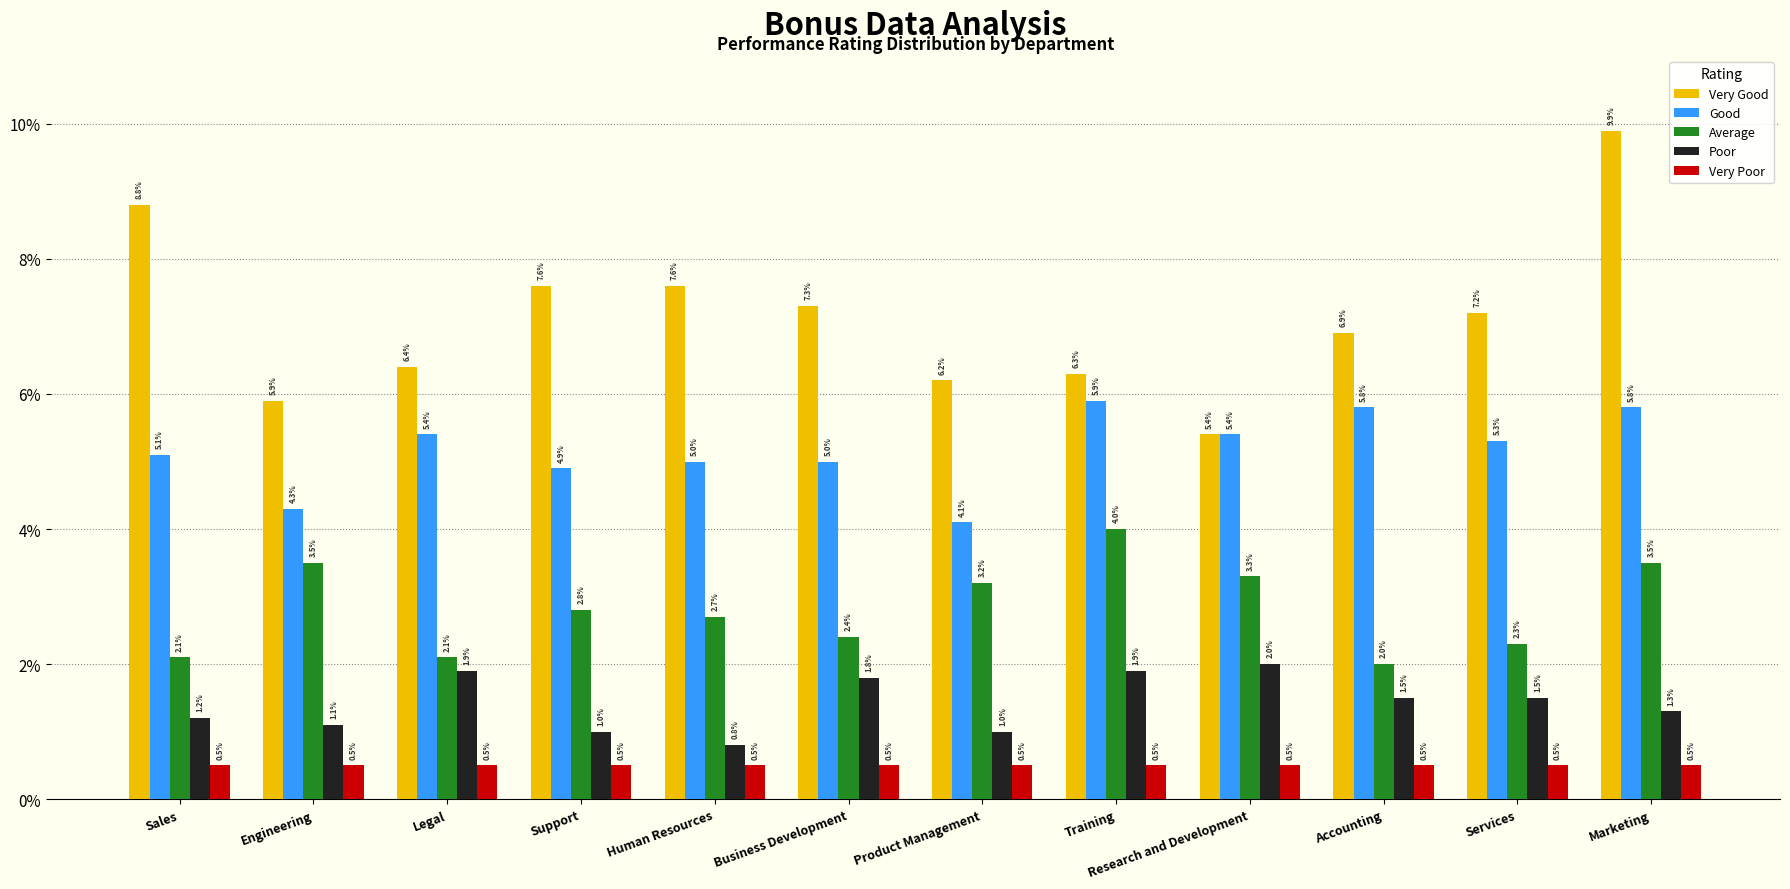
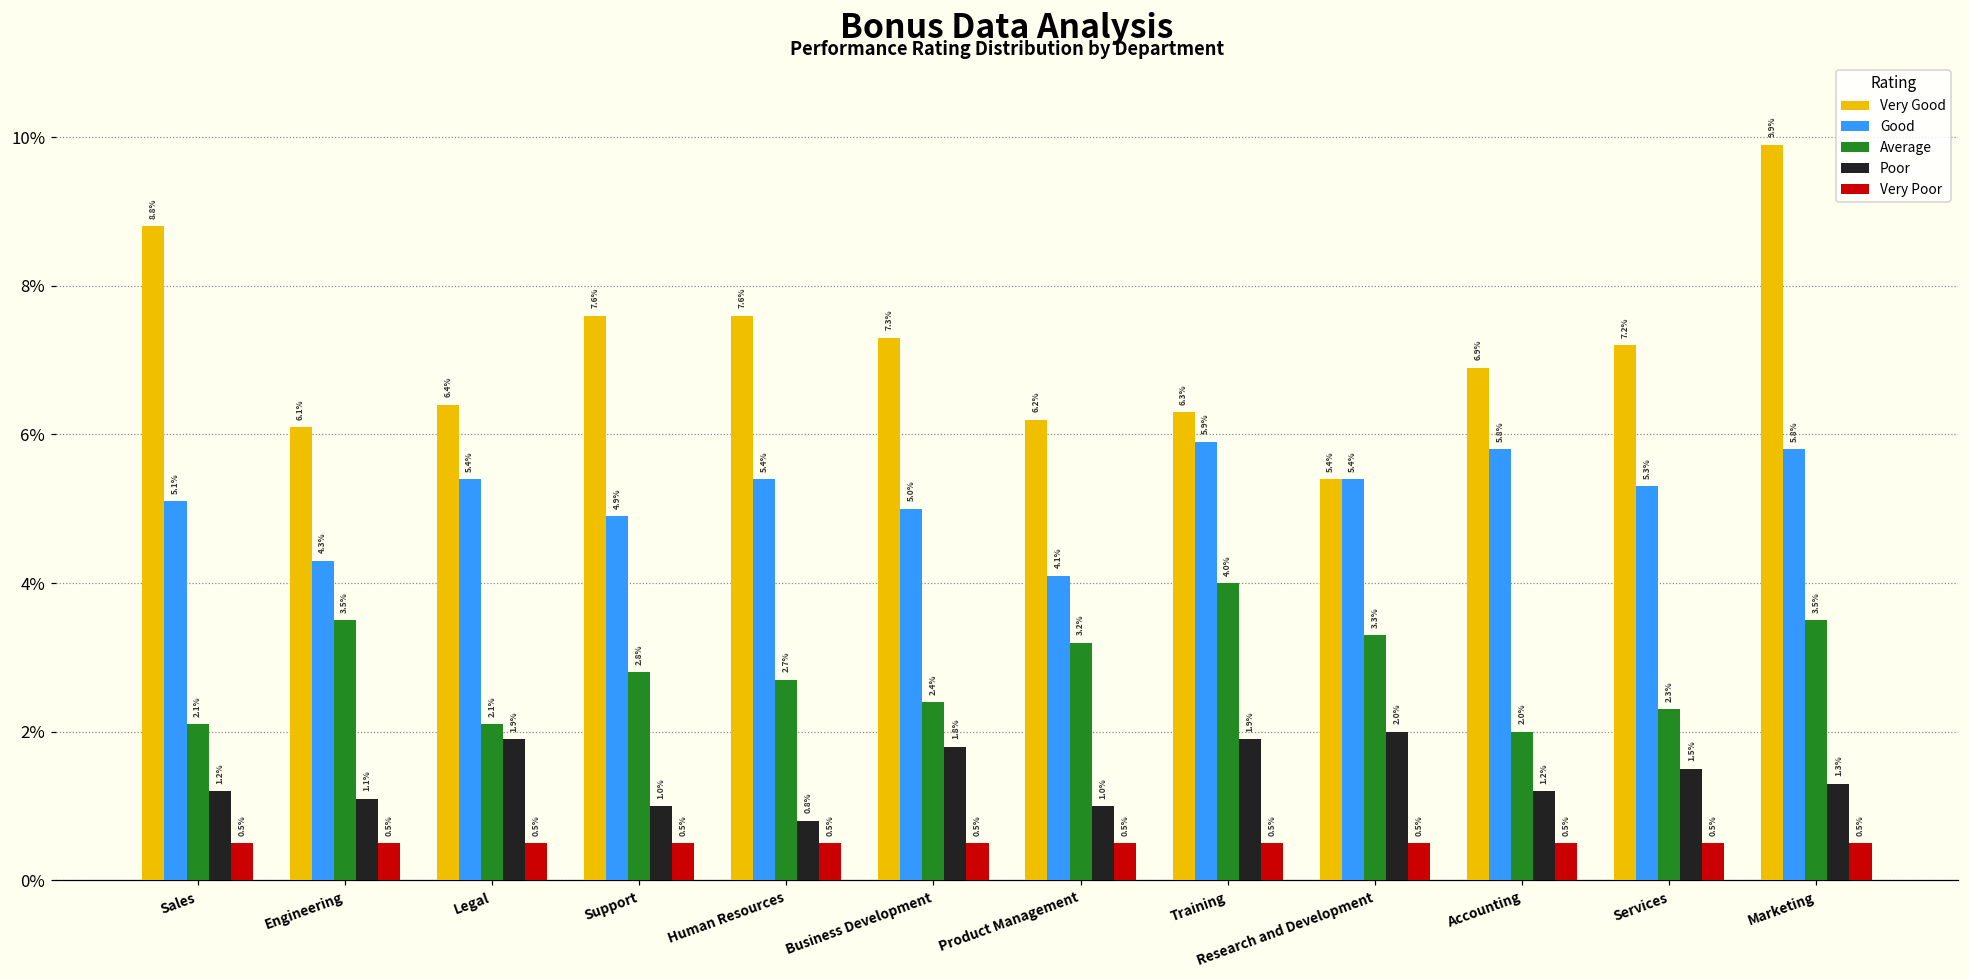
  {
    "Very Good": {
      "Sales": "8.8%",
-     "Engineering": "5.9%",
+     "Engineering": "6.1%",
      "Legal": "6.4%",
      "Support": "7.6%",
      "Human Resources": "7.6%",
      "Business Development": "7.3%",
      "Product Management": "6.2%",
      "Training": "6.3%",
      "Research and Development": "5.4%",
      "Accounting": "6.9%",
      "Services": "7.2%",
      "Marketing": "9.9%"
    },
    "Good": {
      "Sales": "5.1%",
      "Engineering": "4.3%",
      "Legal": "5.4%",
      "Support": "4.9%",
-     "Human Resources": "5.0%",
+     "Human Resources": "5.4%",
      "Business Development": "5.0%",
      "Product Management": "4.1%",
      "Training": "5.9%",
      "Research and Development": "5.4%",
      "Accounting": "5.8%",
      "Services": "5.3%",
      "Marketing": "5.8%"
    },
    "Average": {
      "Sales": "2.1%",
      "Engineering": "3.5%",
      "Legal": "2.1%",
      "Support": "2.8%",
      "Human Resources": "2.7%",
      "Business Development": "2.4%",
      "Product Management": "3.2%",
      "Training": "4.0%",
      "Research and Development": "3.3%",
      "Accounting": "2.0%",
      "Services": "2.3%",
      "Marketing": "3.5%"
    },
    "Poor": {
      "Sales": "1.2%",
      "Engineering": "1.1%",
      "Legal": "1.9%",
      "Support": "1.0%",
      "Human Resources": "0.8%",
      "Business Development": "1.8%",
      "Product Management": "1.0%",
      "Training": "1.9%",
      "Research and Development": "2.0%",
-     "Accounting": "1.5%",
+     "Accounting": "1.2%",
      "Services": "1.5%",
      "Marketing": "1.3%"
    },
    "Very Poor": {
      "Sales": "0.5%",
      "Engineering": "0.5%",
      "Legal": "0.5%",
      "Support": "0.5%",
      "Human Resources": "0.5%",
      "Business Development": "0.5%",
      "Product Management": "0.5%",
      "Training": "0.5%",
      "Research and Development": "0.5%",
      "Accounting": "0.5%",
      "Services": "0.5%",
      "Marketing": "0.5%"
    }
  }
